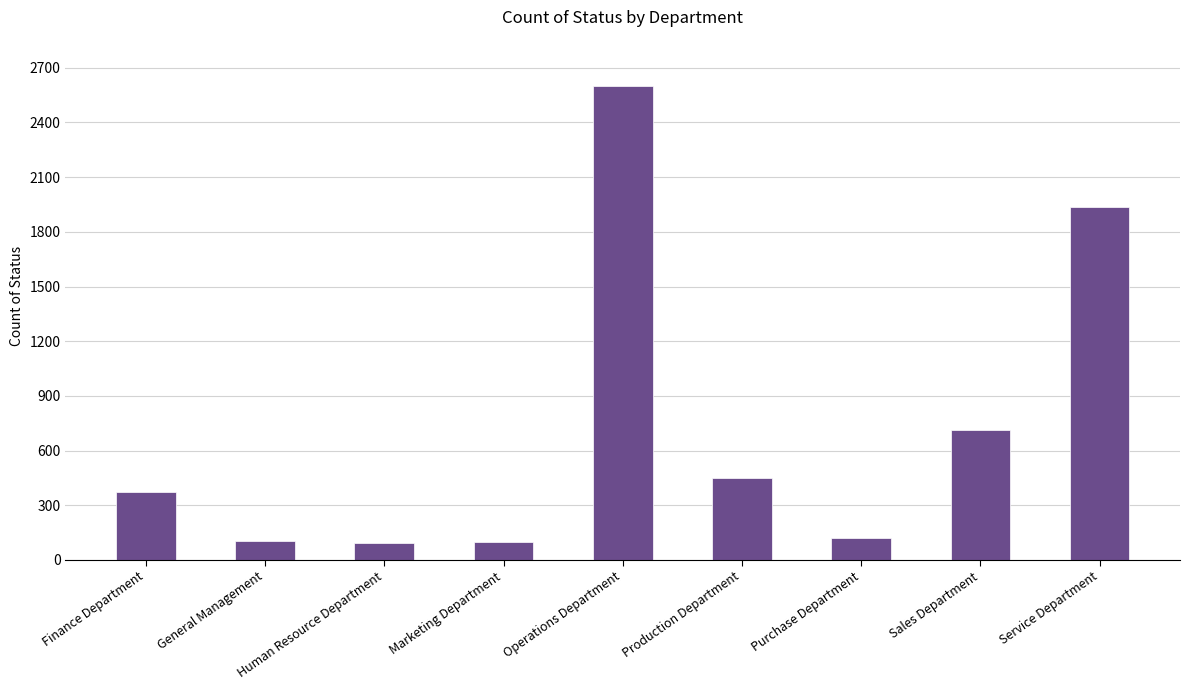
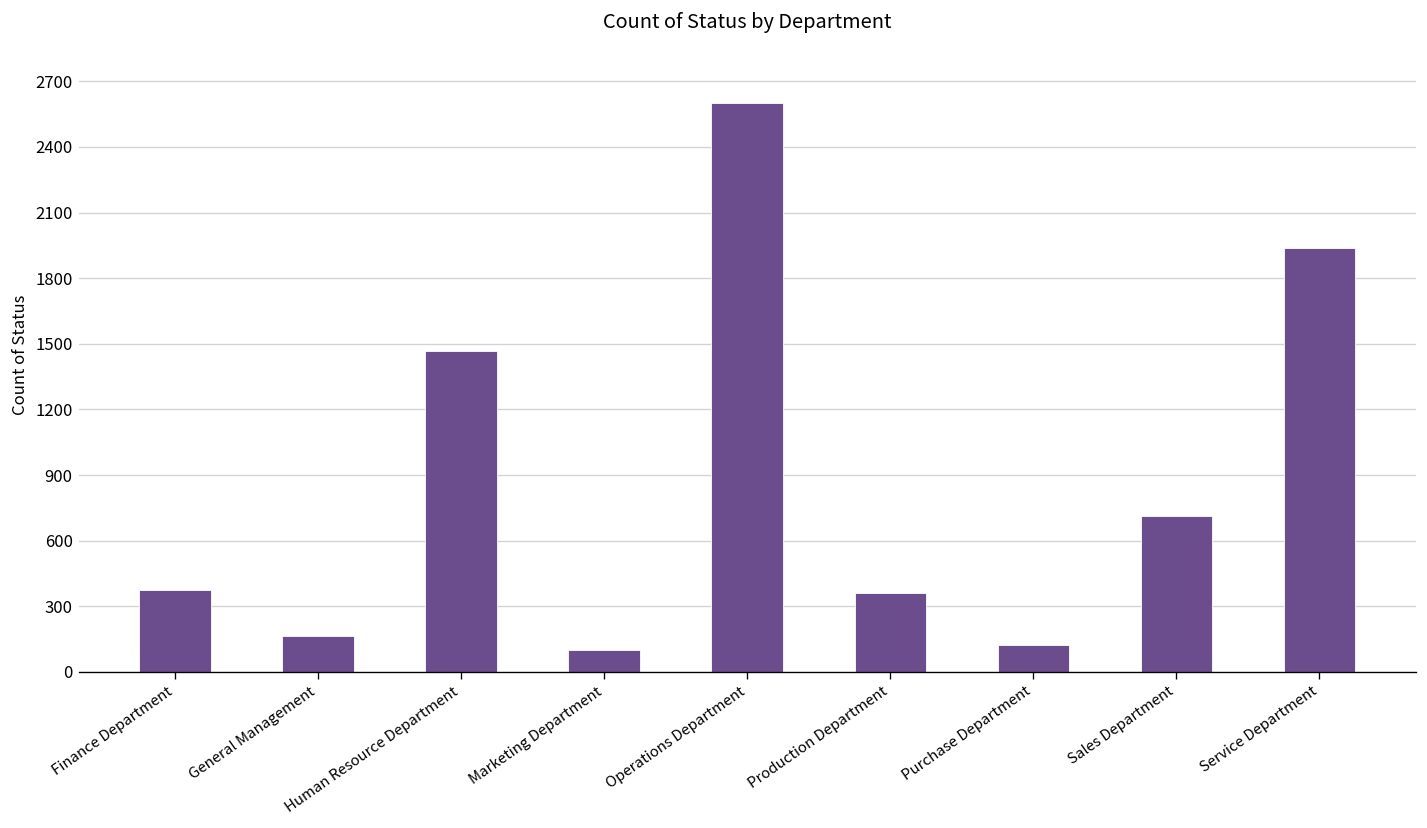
  {
    "Finance Department": 370,
-   "General Management": 100,
-   "Human Resource Department": 90,
+   "General Management": 160,
+   "Human Resource Department": 1470,
    "Marketing Department": 100,
    "Operations Department": 2600,
-   "Production Department": 450,
+   "Production Department": 360,
    "Purchase Department": 120,
    "Sales Department": 710,
    "Service Department": 1940
  }
